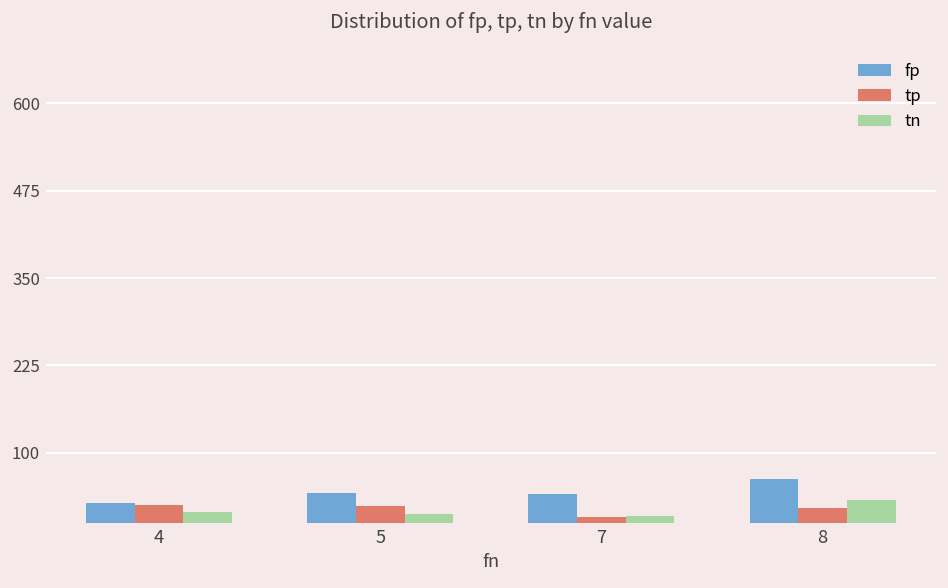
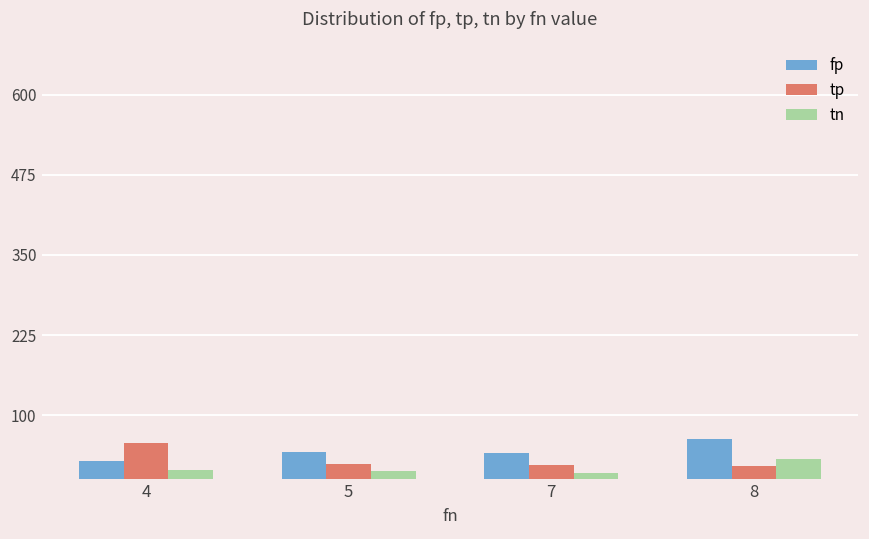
  {
    "fp": {
      "4": 30,
      "5": 40,
      "7": 40,
      "8": 60
    },
    "tp": {
-     "4": 30,
+     "4": 60,
      "5": 20,
-     "7": 10,
+     "7": 20,
      "8": 20
    },
    "tn": {
      "4": 20,
      "5": 10,
      "7": 10,
      "8": 30
    }
  }
